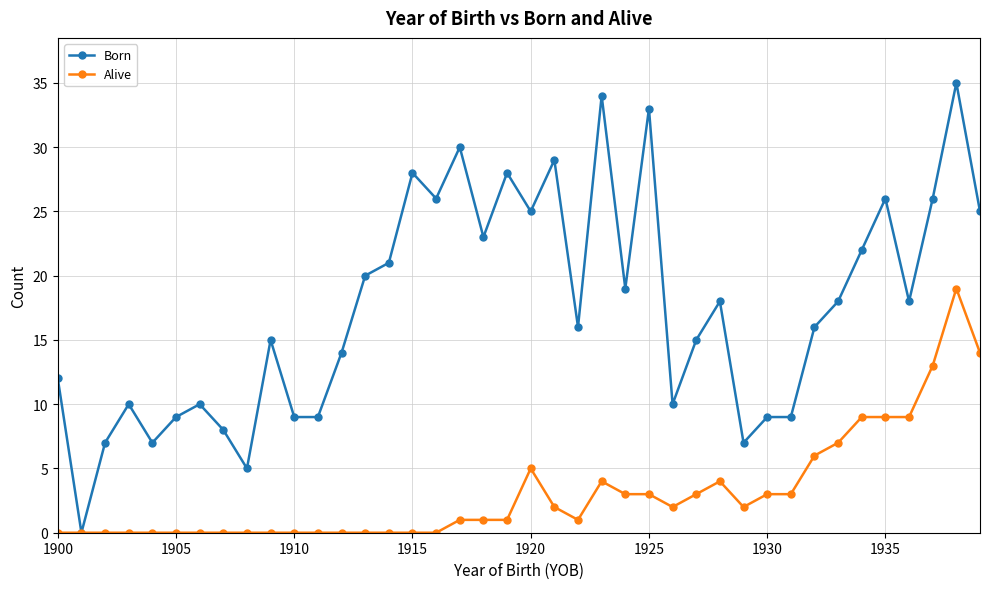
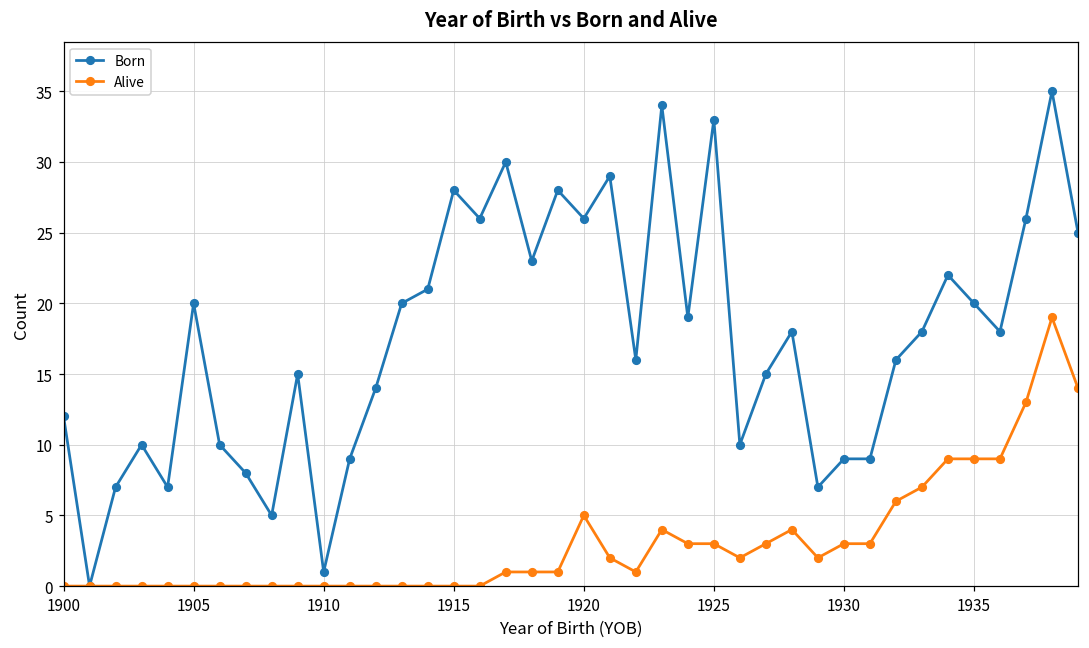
  {
    "Born": {
      "1900": 12,
-     "1905": 9,
-     "1910": 9,
+     "1905": 20,
+     "1910": 1,
      "1915": 28,
-     "1920": 25,
+     "1920": 26,
      "1925": 33,
      "1930": 9,
-     "1935": 26
+     "1935": 20
    },
    "Alive": {
      "1900": 0,
      "1905": 0,
      "1910": 0,
      "1915": 0,
      "1920": 5,
      "1925": 3,
      "1930": 3,
      "1935": 9
    }
  }
